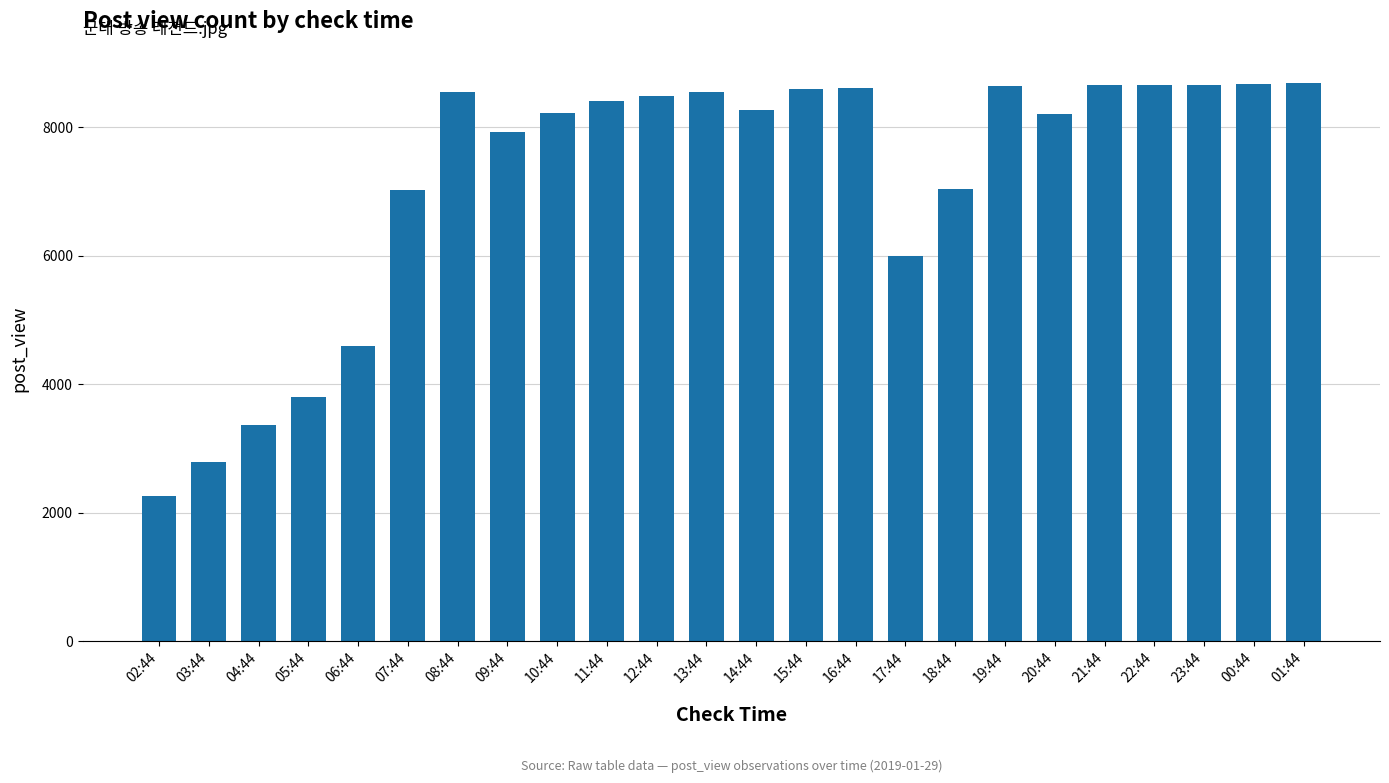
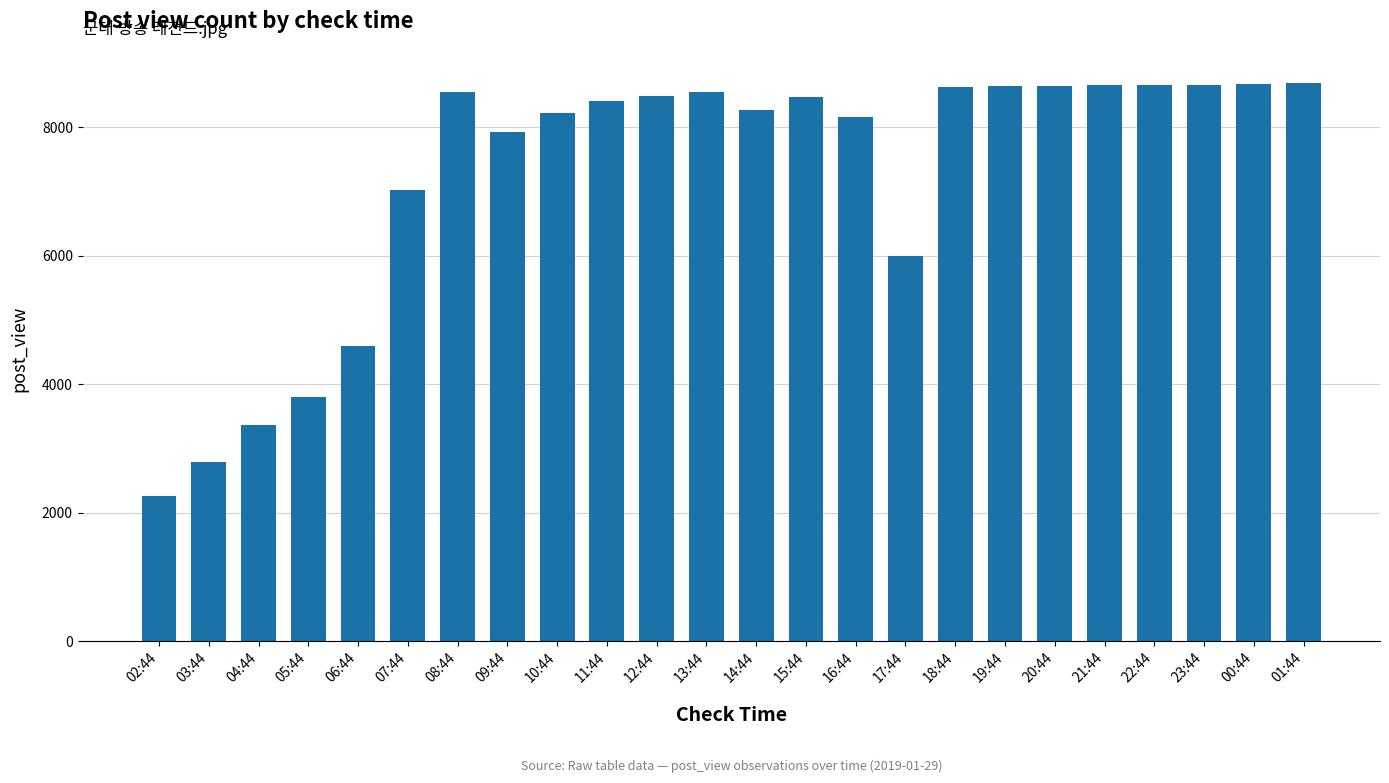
  {
    "02:44": 2300,
    "03:44": 2800,
    "04:44": 3400,
    "05:44": 3800,
    "06:44": 4600,
    "07:44": 7000,
    "08:44": 8500,
    "09:44": 7900,
    "10:44": 8200,
    "11:44": 8400,
    "12:44": 8500,
    "13:44": 8500,
    "14:44": 8300,
-   "15:44": 8600,
-   "16:44": 8600,
+   "15:44": 8500,
+   "16:44": 8200,
    "17:44": 6000,
-   "18:44": 7000,
+   "18:44": 8600,
    "19:44": 8600,
-   "20:44": 8200,
+   "20:44": 8600,
    "21:44": 8700,
    "22:44": 8700,
    "23:44": 8700,
    "00:44": 8700,
    "01:44": 8700
  }
